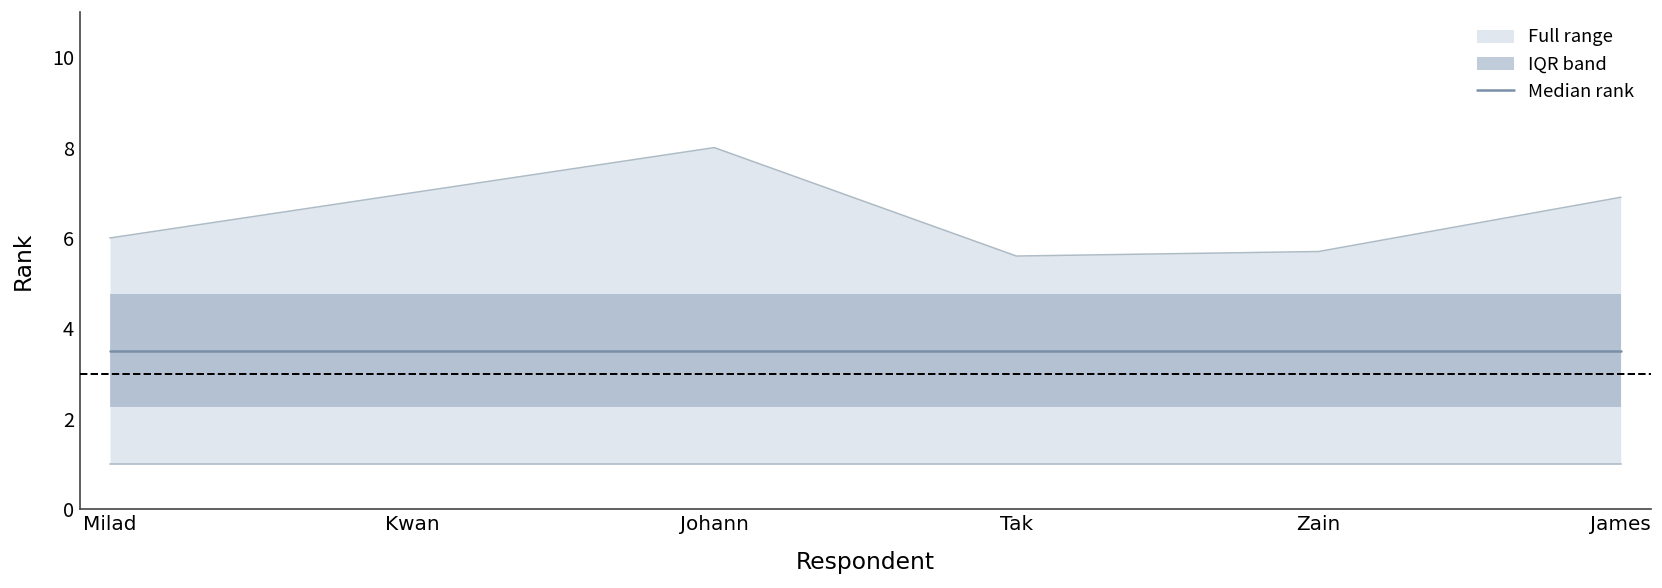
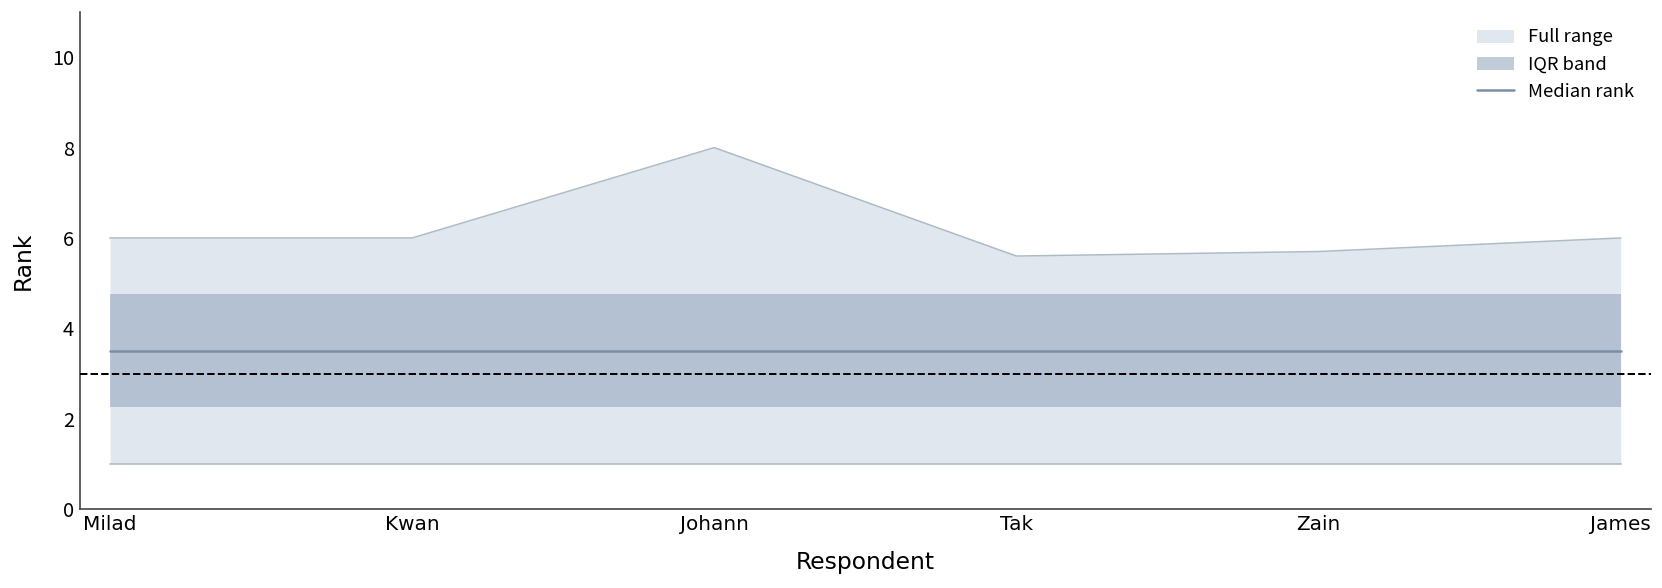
  {
    "Full range": {
      "Milad": 6.0,
-     "Kwan": 7,
+     "Kwan": 6,
      "Johann": 8.0,
      "Tak": 5.6,
      "Zain": 5.7,
-     "James": 6.9
+     "James": 6.0
    }
  }
